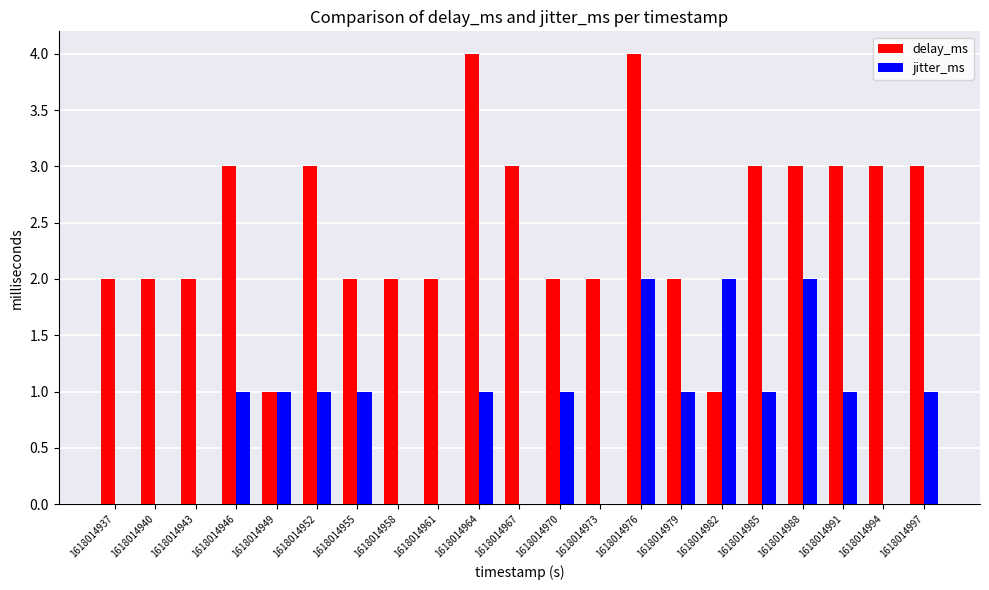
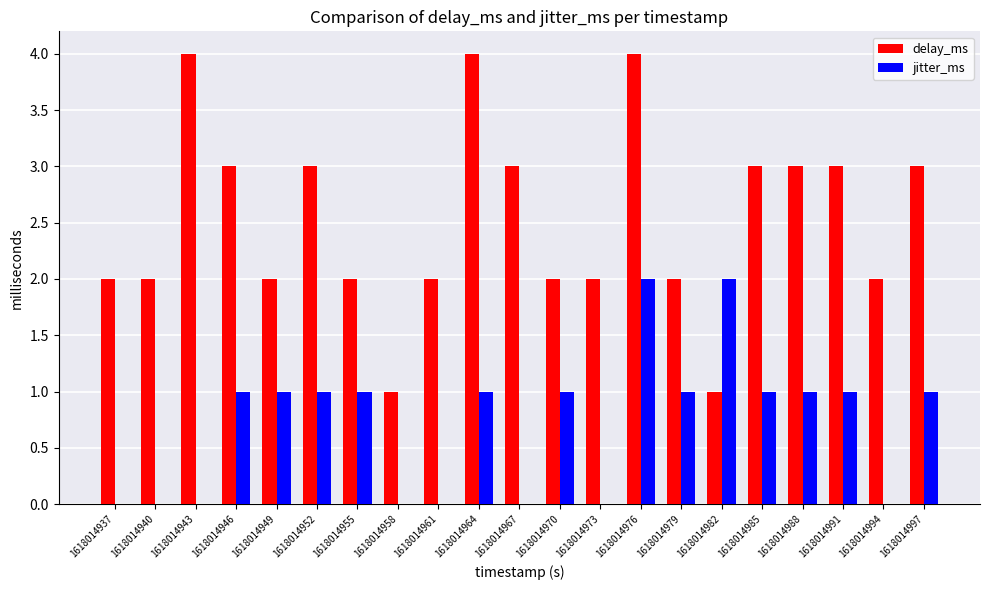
  {
    "delay_ms": {
      "1618014937": 2,
      "1618014940": 2,
-     "1618014943": 2,
+     "1618014943": 4,
      "1618014946": 3,
-     "1618014949": 1,
+     "1618014949": 2,
      "1618014952": 3,
      "1618014955": 2,
-     "1618014958": 2,
+     "1618014958": 1,
      "1618014961": 2,
      "1618014964": 4,
      "1618014967": 3,
      "1618014970": 2,
      "1618014973": 2,
      "1618014976": 4,
      "1618014979": 2,
      "1618014982": 1,
      "1618014985": 3,
      "1618014988": 3,
      "1618014991": 3,
-     "1618014994": 3,
+     "1618014994": 2,
      "1618014997": 3
    },
    "jitter_ms": {
      "1618014937": 0,
      "1618014940": 0,
      "1618014943": 0,
      "1618014946": 1,
      "1618014949": 1,
      "1618014952": 1,
      "1618014955": 1,
      "1618014958": 0,
      "1618014961": 0,
      "1618014964": 1,
      "1618014967": 0,
      "1618014970": 1,
      "1618014973": 0,
      "1618014976": 2,
      "1618014979": 1,
      "1618014982": 2,
      "1618014985": 1,
-     "1618014988": 2,
+     "1618014988": 1,
      "1618014991": 1,
      "1618014994": 0,
      "1618014997": 1
    }
  }
